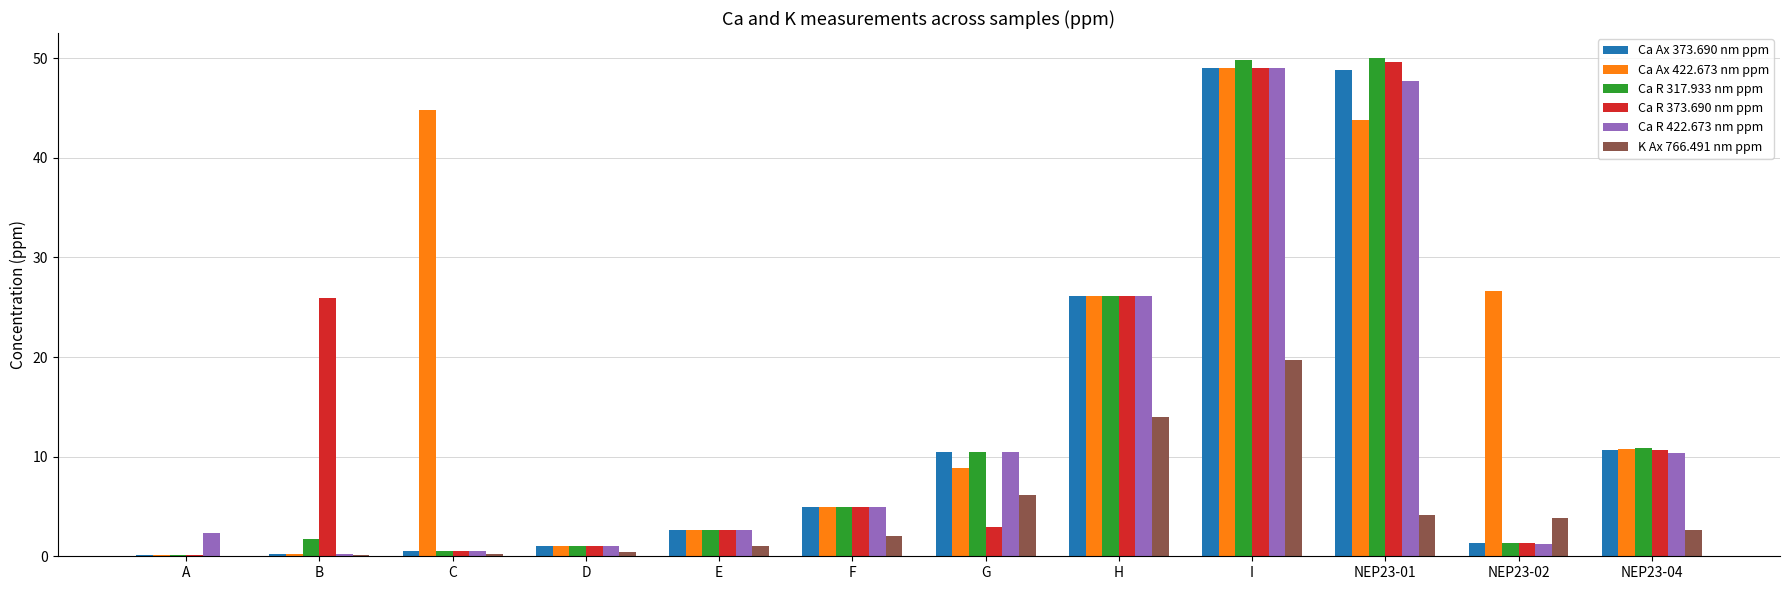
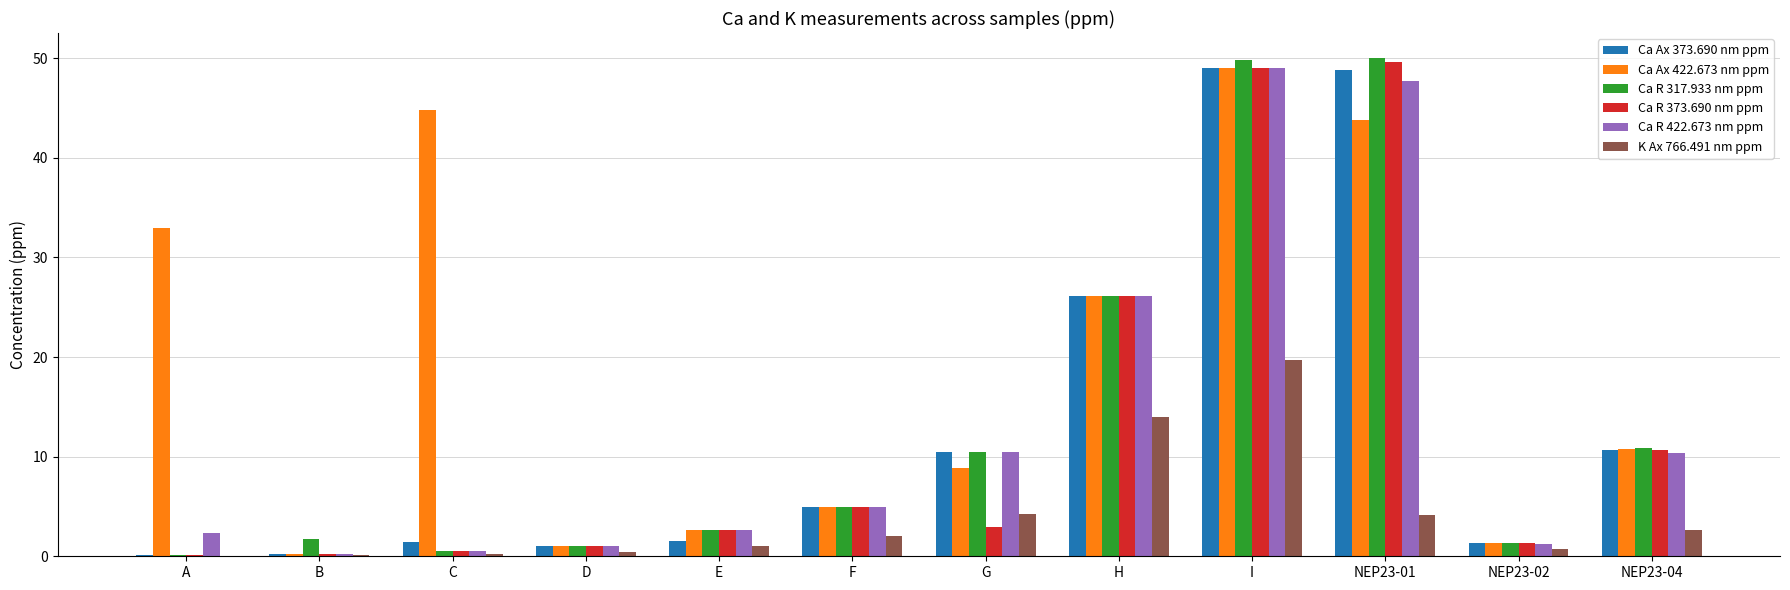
  {
    "Ca Ax 373.690 nm ppm": {
      "B": 0,
-     "C": 0.5,
+     "C": 1.4,
      "D": 1,
-     "E": 3,
+     "E": 2,
      "F": 5,
      "G": 10,
      "H": 26,
      "I": 49,
      "NEP23-01": 49,
      "NEP23-02": 1,
      "NEP23-04": 11
    },
    "Ca Ax 422.673 nm ppm": {
-     "A": 0,
+     "A": 33,
      "B": 0,
      "C": 45,
      "D": 1,
      "E": 3,
      "F": 5,
      "G": 9,
      "H": 26,
      "I": 49,
      "NEP23-01": 44,
-     "NEP23-02": 27,
+     "NEP23-02": 1,
      "NEP23-04": 11
    },
    "Ca R 317.933 nm ppm": {
      "B": 2,
      "C": 1,
      "D": 1,
      "E": 3,
      "F": 5,
      "G": 10,
      "H": 26,
      "I": 50,
      "NEP23-01": 50,
      "NEP23-02": 1,
      "NEP23-04": 11
    },
    "Ca R 373.690 nm ppm": {
-     "B": 26,
+     "B": 0,
      "C": 1,
      "D": 1,
      "E": 3,
      "F": 5,
      "G": 3,
      "H": 26,
      "I": 49,
      "NEP23-01": 50,
      "NEP23-02": 1,
      "NEP23-04": 11
    },
    "Ca R 422.673 nm ppm": {
      "A": 2,
      "B": 0,
      "C": 1,
      "D": 1,
      "E": 3,
      "F": 5,
      "G": 10,
      "H": 26,
      "I": 49,
      "NEP23-01": 48,
      "NEP23-02": 1,
      "NEP23-04": 10
    },
    "K Ax 766.491 nm ppm": {
      "D": 0,
      "E": 1,
      "F": 2,
-     "G": 6,
+     "G": 4,
      "H": 14,
      "I": 20,
      "NEP23-01": 4,
-     "NEP23-02": 4,
+     "NEP23-02": 1,
      "NEP23-04": 3
    }
  }
